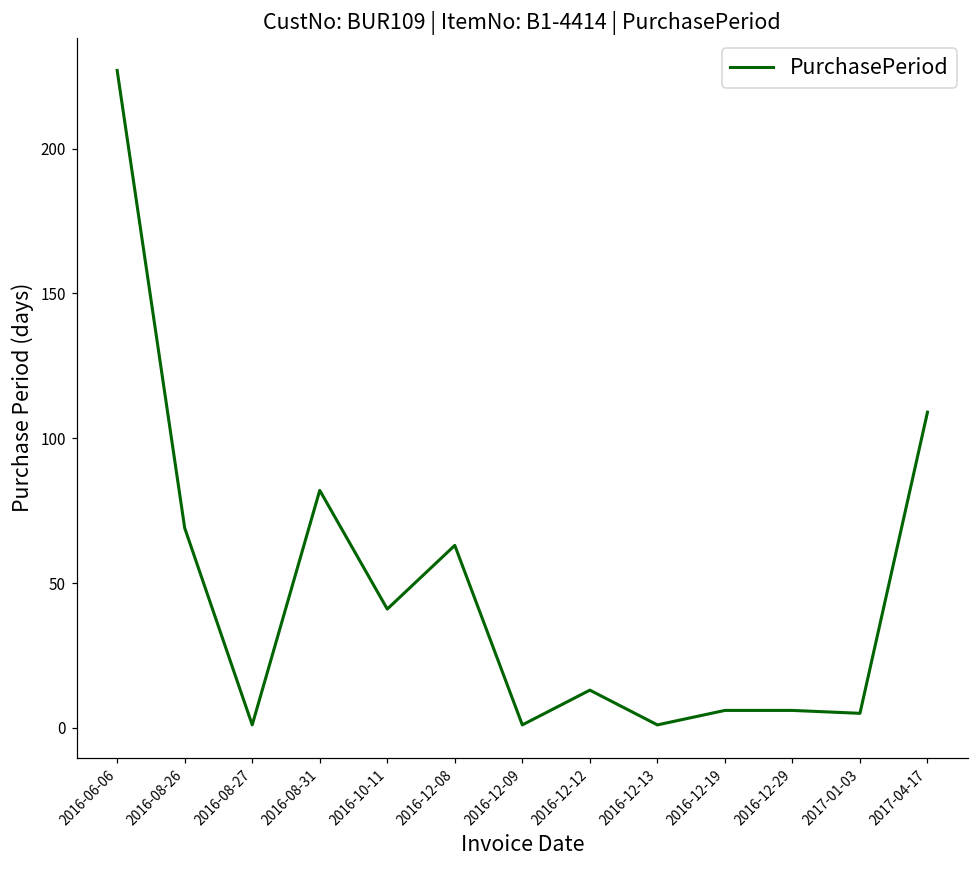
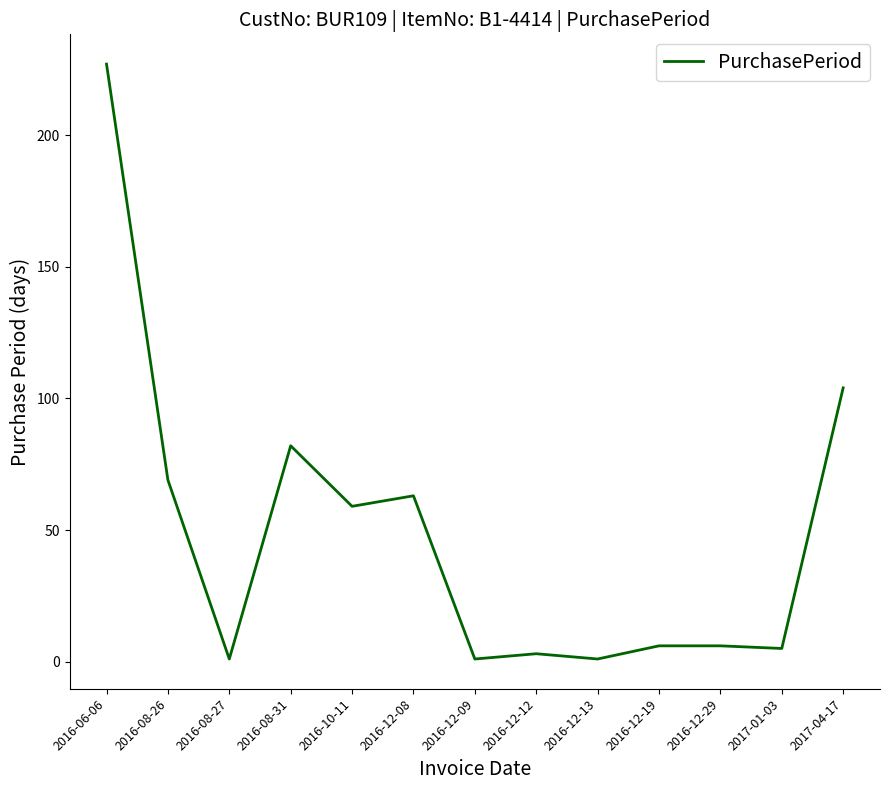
  {
    "2016-06-06": 227,
    "2016-08-26": 69,
    "2016-08-27": 1,
    "2016-08-31": 82,
-   "2016-10-11": 41,
+   "2016-10-11": 59,
    "2016-12-08": 63,
    "2016-12-09": 1,
-   "2016-12-12": 13,
+   "2016-12-12": 3,
    "2016-12-13": 1,
    "2016-12-19": 6,
    "2016-12-29": 6,
    "2017-01-03": 5,
-   "2017-04-17": 109
+   "2017-04-17": 104
  }
